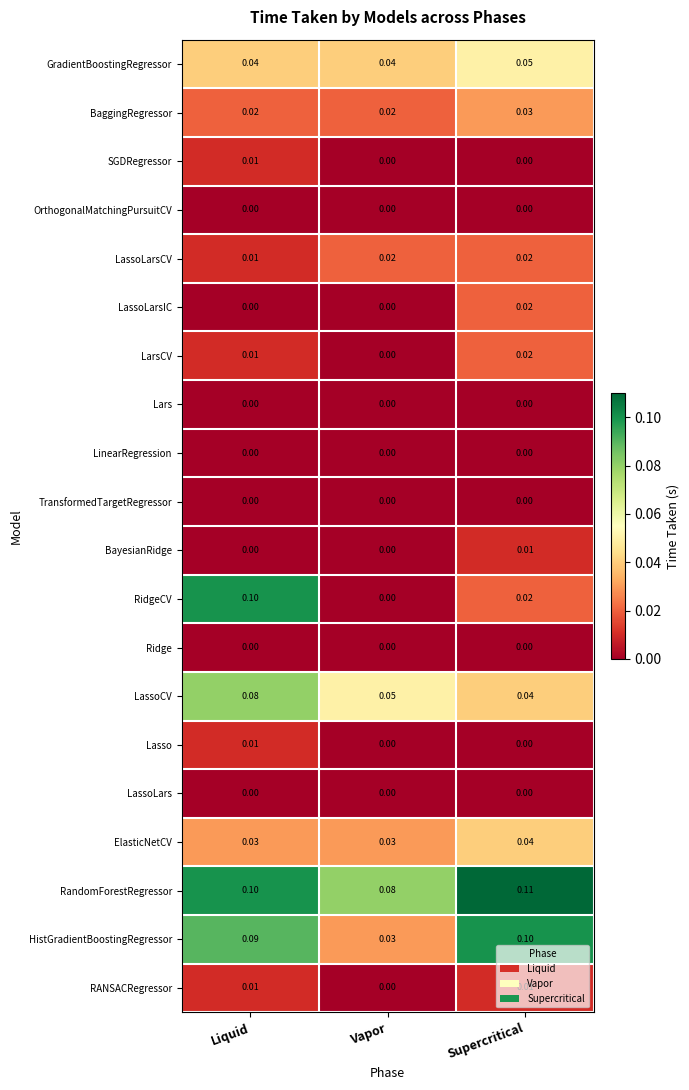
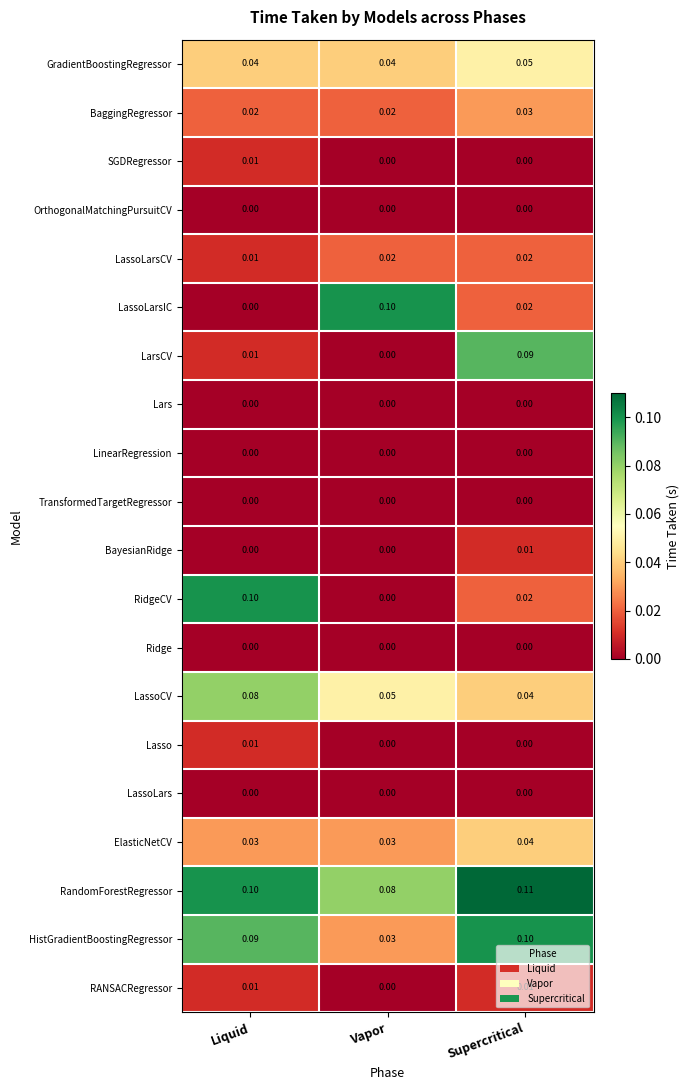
  {
    "GradientBoostingRegressor": {
      "Liquid": 0.04,
      "Vapor": 0.04,
      "Supercritical": 0.05
    },
    "BaggingRegressor": {
      "Liquid": 0.02,
      "Vapor": 0.02,
      "Supercritical": 0.03
    },
    "SGDRegressor": {
      "Liquid": 0.01,
      "Vapor": 0.00,
      "Supercritical": 0.00
    },
    "OrthogonalMatchingPursuitCV": {
      "Liquid": 0.00,
      "Vapor": 0.00,
      "Supercritical": 0.00
    },
    "LassoLarsCV": {
      "Liquid": 0.01,
      "Vapor": 0.02,
      "Supercritical": 0.02
    },
    "LassoLarsIC": {
      "Liquid": 0.00,
-     "Vapor": 0.00,
+     "Vapor": 0.10,
      "Supercritical": 0.02
    },
    "LarsCV": {
      "Liquid": 0.01,
      "Vapor": 0.00,
-     "Supercritical": 0.02
+     "Supercritical": 0.09
    },
    "Lars": {
      "Liquid": 0.00,
      "Vapor": 0.00,
      "Supercritical": 0.00
    },
    "LinearRegression": {
      "Liquid": 0.00,
      "Vapor": 0.00,
      "Supercritical": 0.00
    },
    "TransformedTargetRegressor": {
      "Liquid": 0.00,
      "Vapor": 0.00,
      "Supercritical": 0.00
    },
    "BayesianRidge": {
      "Liquid": 0.00,
      "Vapor": 0.00,
      "Supercritical": 0.01
    },
    "RidgeCV": {
      "Liquid": 0.10,
      "Vapor": 0.00,
      "Supercritical": 0.02
    },
    "Ridge": {
      "Liquid": 0.00,
      "Vapor": 0.00,
      "Supercritical": 0.00
    },
    "LassoCV": {
      "Liquid": 0.08,
      "Vapor": 0.05,
      "Supercritical": 0.04
    },
    "Lasso": {
      "Liquid": 0.01,
      "Vapor": 0.00,
      "Supercritical": 0.00
    },
    "LassoLars": {
      "Liquid": 0.00,
      "Vapor": 0.00,
      "Supercritical": 0.00
    },
    "ElasticNetCV": {
      "Liquid": 0.03,
      "Vapor": 0.03,
      "Supercritical": 0.04
    },
    "RandomForestRegressor": {
      "Liquid": 0.10,
      "Vapor": 0.08,
      "Supercritical": 0.11
    },
    "HistGradientBoostingRegressor": {
      "Liquid": 0.09,
      "Vapor": 0.03,
      "Supercritical": 0.10
    },
    "RANSACRegressor": {
      "Liquid": 0.01,
      "Vapor": 0.00
    }
  }
